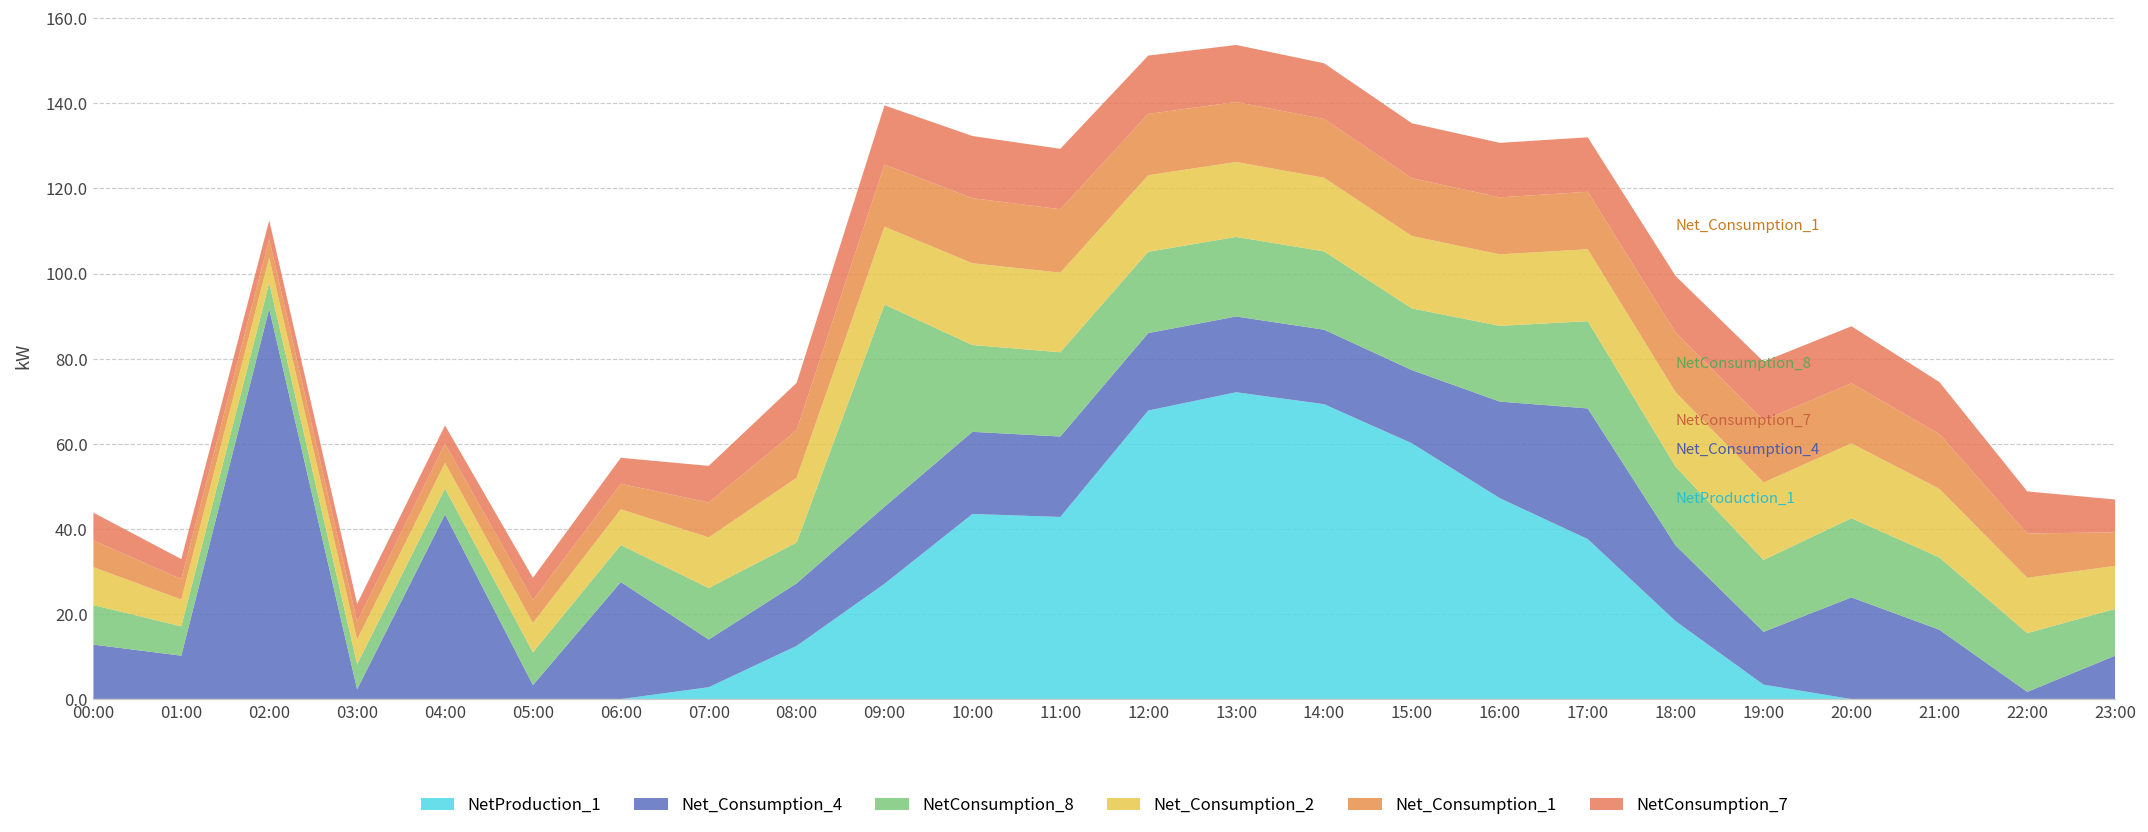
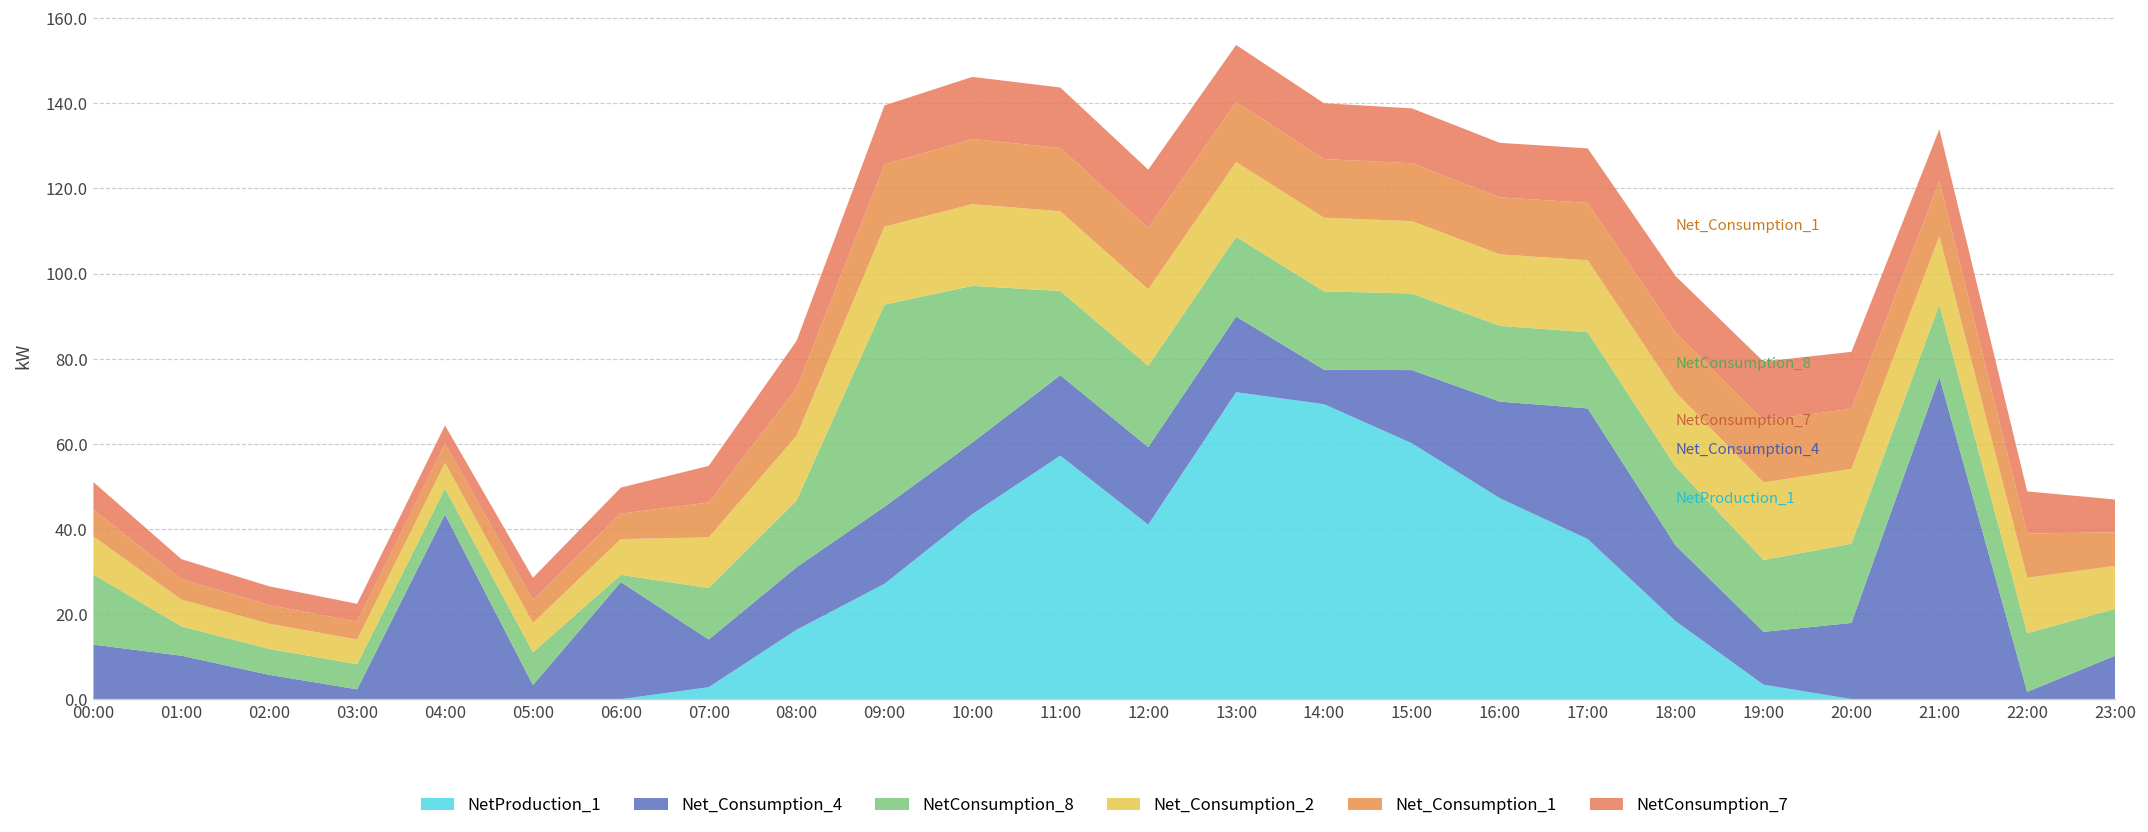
  {
    "NetProduction_1": {
      "00:00": 0,
      "01:00": 0,
      "02:00": 0,
      "03:00": 0,
      "04:00": 0,
      "05:00": 0,
      "06:00": 0,
      "07:00": 3,
-     "08:00": 13,
+     "08:00": 16,
      "09:00": 27,
      "10:00": 44,
-     "11:00": 43,
-     "12:00": 68,
+     "11:00": 57,
+     "12:00": 41,
      "13:00": 72,
      "14:00": 69,
      "15:00": 60,
      "16:00": 47,
      "17:00": 38,
      "18:00": 18,
      "19:00": 3,
      "20:00": 0,
      "21:00": 0,
      "22:00": 0,
      "23:00": 0
    },
    "Net_Consumption_4": {
      "00:00": 13,
      "01:00": 10,
-     "02:00": 92,
+     "02:00": 6,
      "03:00": 2,
      "04:00": 43,
      "05:00": 3,
      "06:00": 28,
      "07:00": 11,
      "08:00": 15,
      "09:00": 18,
-     "10:00": 19,
+     "10:00": 17,
      "11:00": 19,
      "12:00": 18,
      "13:00": 18,
-     "14:00": 18,
+     "14:00": 8,
      "15:00": 17,
      "16:00": 23,
      "17:00": 31,
      "18:00": 18,
      "19:00": 12,
-     "20:00": 24,
-     "21:00": 16,
+     "20:00": 18,
+     "21:00": 76,
      "22:00": 2,
      "23:00": 10
    },
    "NetConsumption_8": {
-     "00:00": 9,
+     "00:00": 17,
      "01:00": 7,
      "02:00": 6,
      "03:00": 6,
      "04:00": 6,
      "05:00": 8,
-     "06:00": 9,
+     "06:00": 2,
      "07:00": 12,
-     "08:00": 10,
+     "08:00": 16,
      "09:00": 48,
-     "10:00": 20,
+     "10:00": 37,
      "11:00": 20,
      "12:00": 19,
      "13:00": 19,
      "14:00": 18,
-     "15:00": 15,
+     "15:00": 18,
      "16:00": 18,
-     "17:00": 21,
+     "17:00": 18,
      "19:00": 17,
      "20:00": 19,
      "21:00": 17,
      "22:00": 14,
      "23:00": 11
    }
  }
